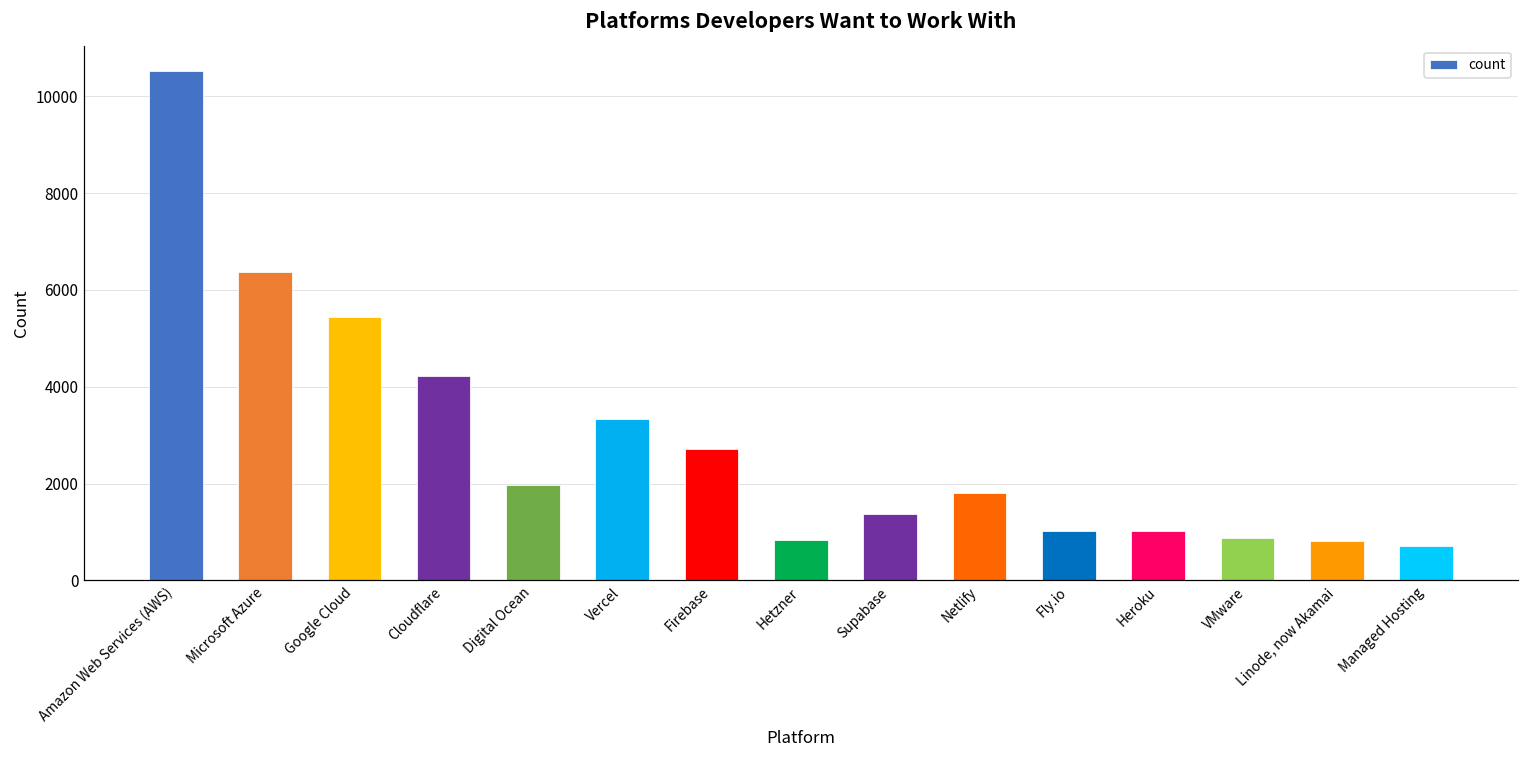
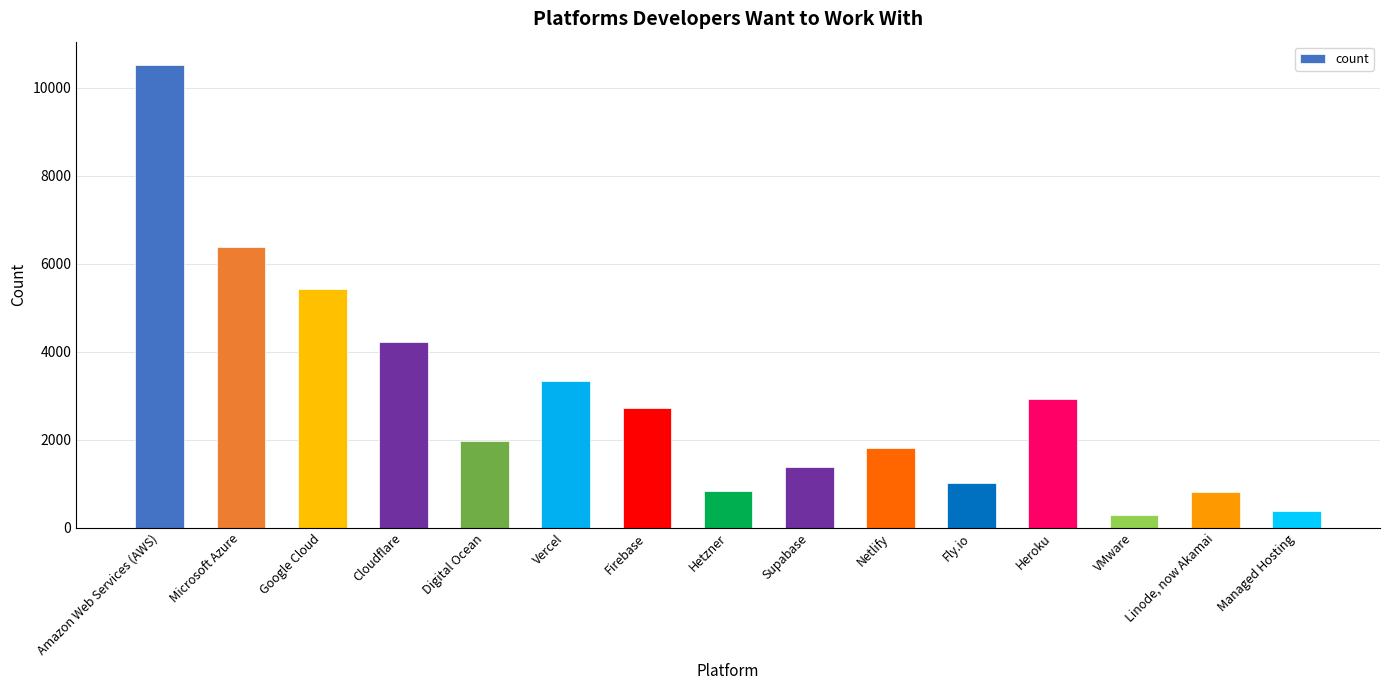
  {
    "Amazon Web Services (AWS)": 10500,
    "Microsoft Azure": 6400,
    "Google Cloud": 5400,
    "Cloudflare": 4200,
    "Digital Ocean": 2000,
    "Vercel": 3300,
    "Firebase": 2700,
    "Hetzner": 800,
    "Supabase": 1400,
    "Netlify": 1800,
    "Fly.io": 1000,
-   "Heroku": 1000,
-   "VMware": 900,
+   "Heroku": 2900,
+   "VMware": 300,
    "Linode, now Akamai": 800,
-   "Managed Hosting": 700
+   "Managed Hosting": 400
  }
